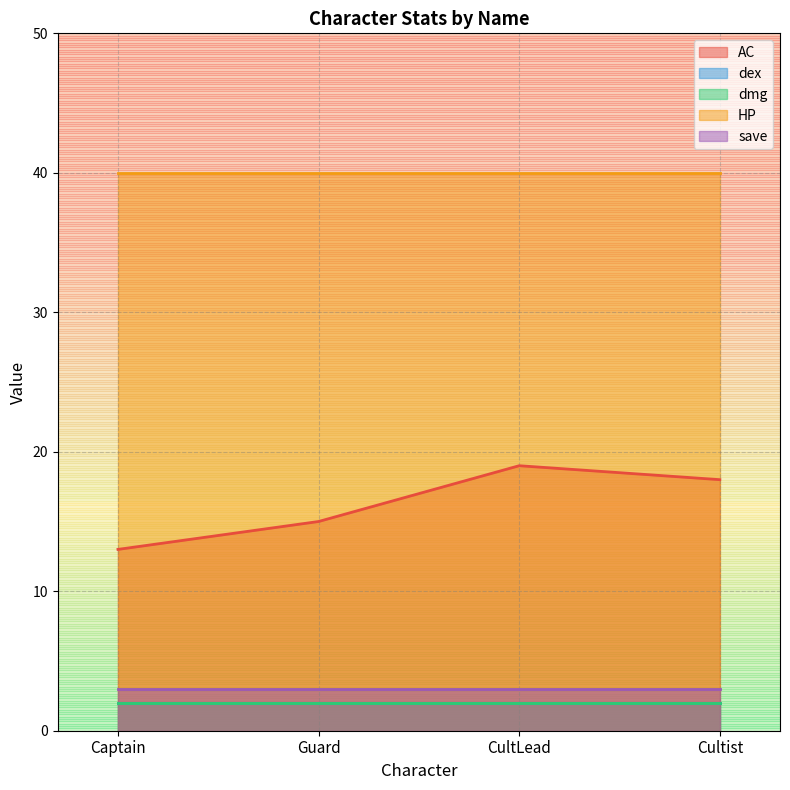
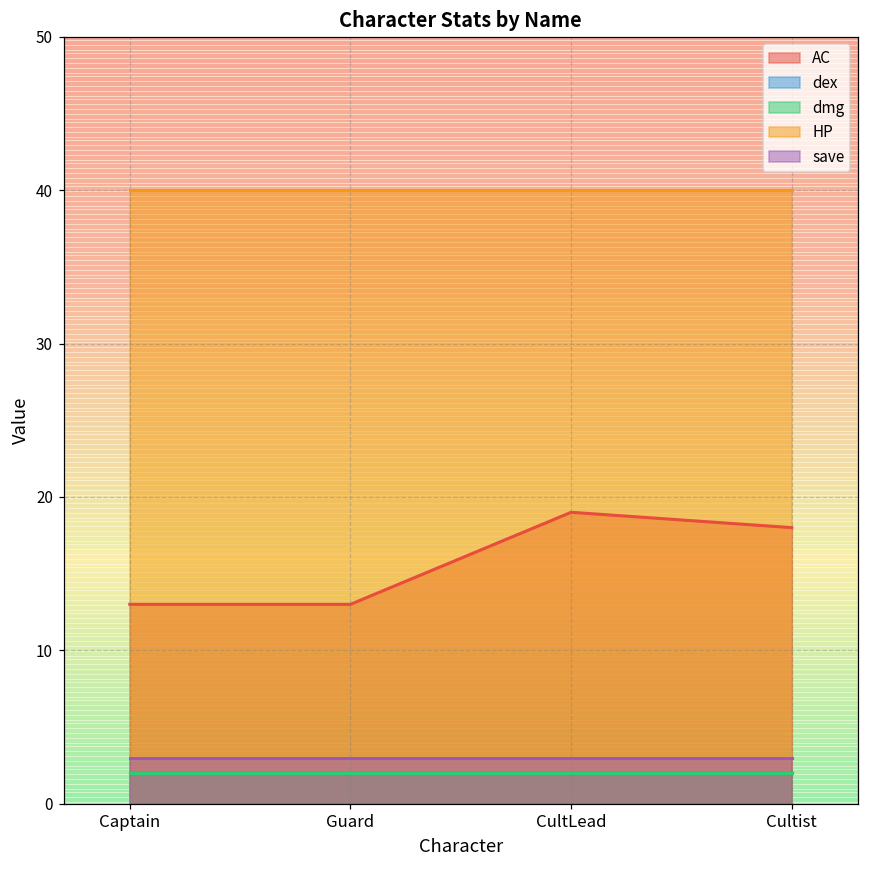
  {
    "AC": {
      "Captain": 13,
-     "Guard": 15,
+     "Guard": 13,
      "CultLead": 19,
      "Cultist": 18
    },
    "dmg": {
      "Captain": 2,
      "Guard": 2,
      "CultLead": 2,
      "Cultist": 2
    },
    "HP": {
      "Captain": 40,
      "Guard": 40,
      "CultLead": 40,
      "Cultist": 40
    },
    "save": {
      "Captain": 3,
      "Guard": 3,
      "CultLead": 3,
      "Cultist": 3
    }
  }
